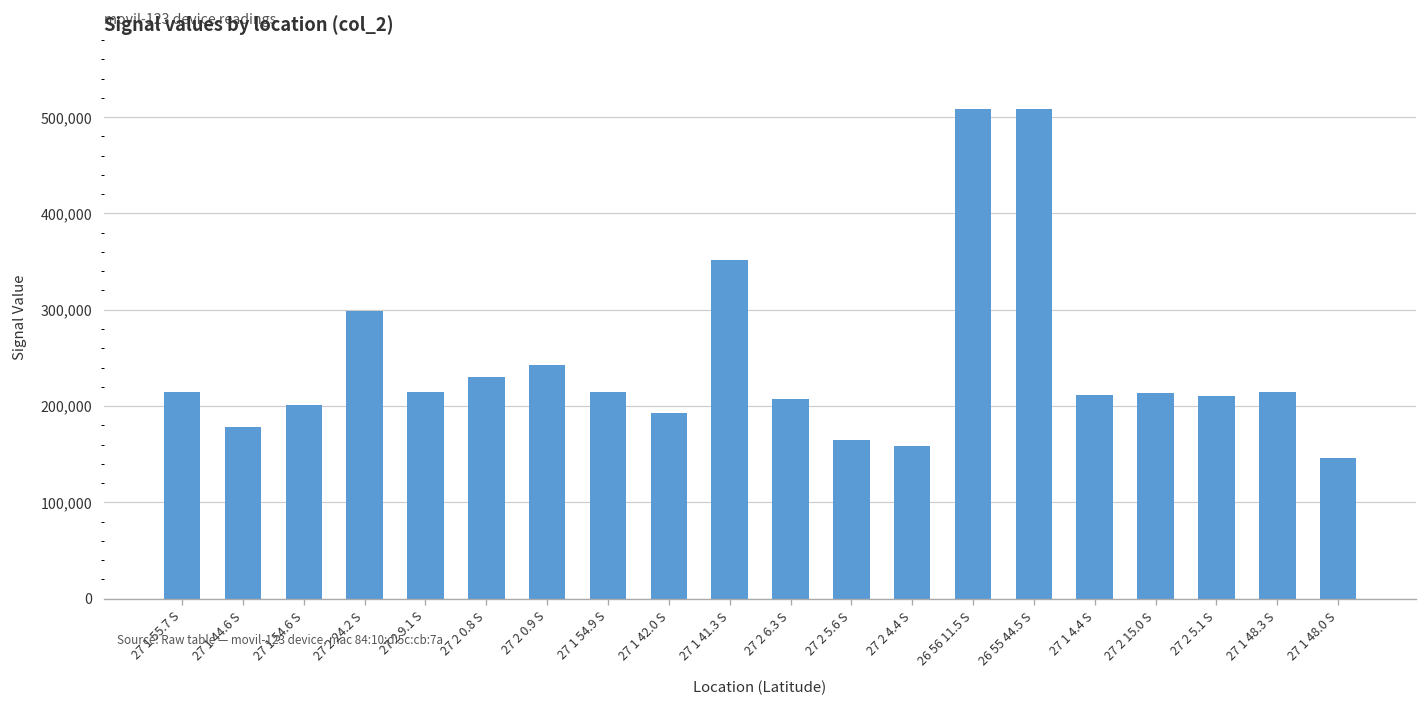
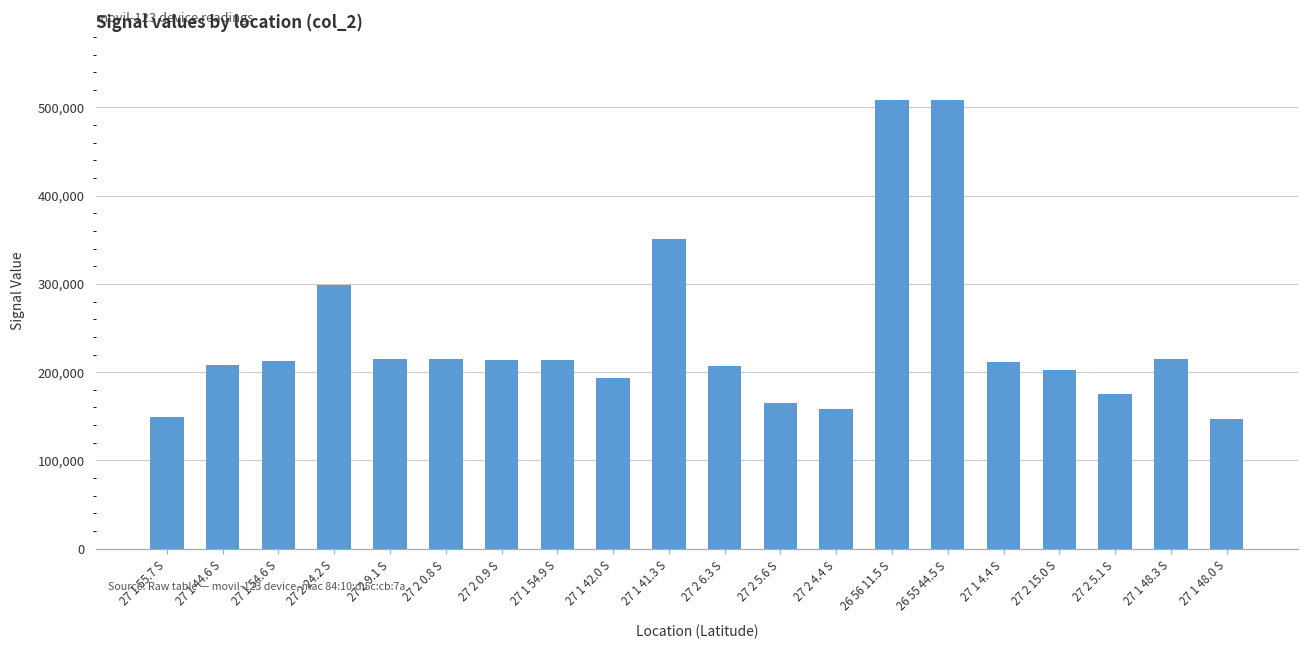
  {
-   "27 1 55.7 S": "210,000",
-   "27 1 44.6 S": "180,000",
-   "27 1 54.6 S": "200,000",
+   "27 1 55.7 S": "150,000",
+   "27 1 44.6 S": "210,000",
+   "27 1 54.6 S": "210,000",
    "27 2 24.2 S": "300,000",
    "27 2 9.1 S": "210,000",
-   "27 2 0.8 S": "230,000",
-   "27 2 0.9 S": "240,000",
+   "27 2 0.8 S": "210,000",
+   "27 2 0.9 S": "210,000",
    "27 1 54.9 S": "210,000",
    "27 1 42.0 S": "190,000",
    "27 1 41.3 S": "350,000",
    "27 2 6.3 S": "210,000",
    "27 2 5.6 S": "160,000",
    "27 2 4.4 S": "160,000",
    "26 56 11.5 S": "510,000",
    "26 55 44.5 S": "510,000",
    "27 1 4.4 S": "210,000",
-   "27 2 15.0 S": "210,000",
-   "27 2 5.1 S": "210,000",
+   "27 2 15.0 S": "200,000",
+   "27 2 5.1 S": "170,000",
    "27 1 48.3 S": "210,000",
    "27 1 48.0 S": "150,000"
  }
